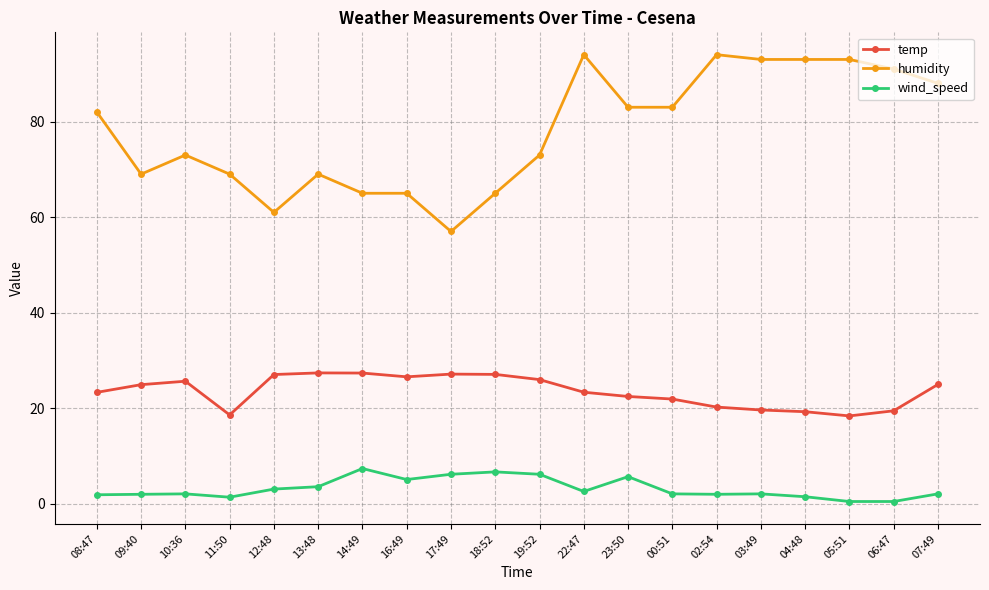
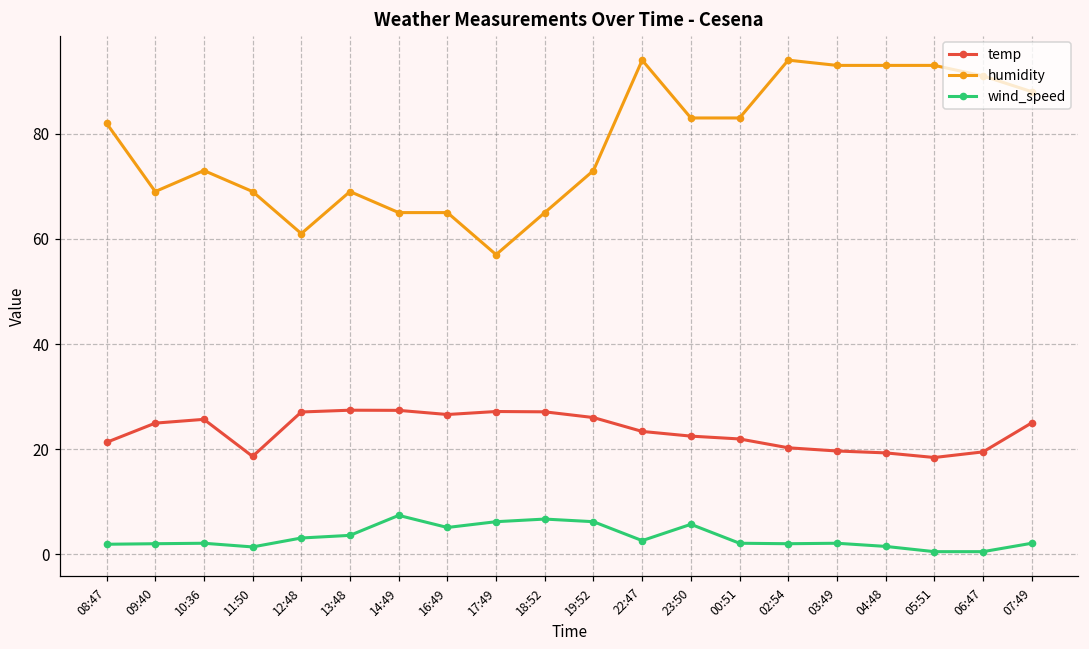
  {
    "temp": {
-     "08:47": 23,
+     "08:47": 21,
      "09:40": 25,
      "10:36": 26,
      "11:50": 19,
      "12:48": 27,
      "13:48": 27,
      "14:49": 27,
      "16:49": 27,
      "17:49": 27,
      "18:52": 27,
      "19:52": 26,
      "22:47": 23,
      "23:50": 22,
      "00:51": 22,
      "02:54": 20,
      "03:49": 20,
      "04:48": 19,
      "05:51": 18,
      "06:47": 19,
      "07:49": 25
    },
    "humidity": {
      "08:47": 82,
      "09:40": 69,
      "10:36": 73,
      "11:50": 69,
      "12:48": 61,
      "13:48": 69,
      "14:49": 65,
      "16:49": 65,
      "17:49": 57,
      "18:52": 65,
      "19:52": 73,
      "22:47": 94,
      "23:50": 83,
      "00:51": 83,
      "02:54": 94,
      "03:49": 93,
      "04:48": 93,
      "05:51": 93
    },
    "wind_speed": {
      "08:47": 2,
      "09:40": 2,
      "10:36": 2,
      "11:50": 1,
      "12:48": 3,
      "13:48": 4,
      "14:49": 7,
      "16:49": 5,
      "17:49": 6,
      "18:52": 7,
      "19:52": 6,
      "22:47": 3,
      "23:50": 6,
      "00:51": 2,
      "02:54": 2,
      "03:49": 2,
      "04:48": 2,
      "05:51": 1,
      "06:47": 1,
      "07:49": 2
    }
  }
